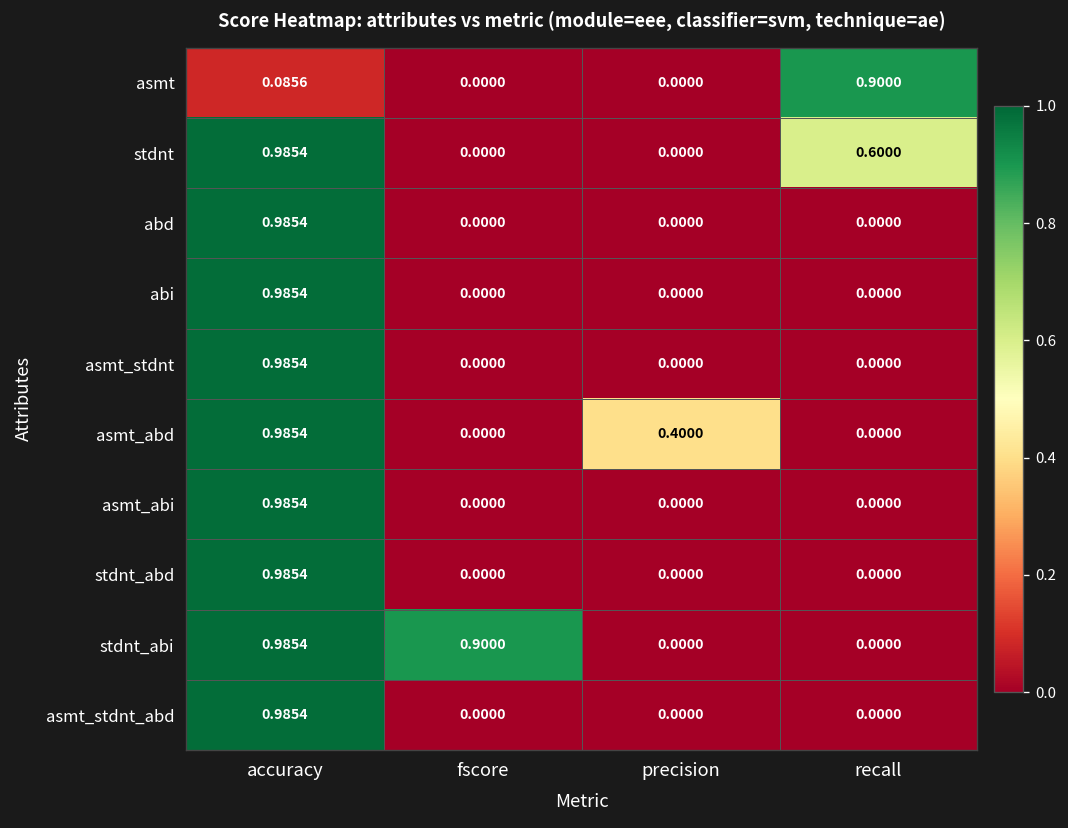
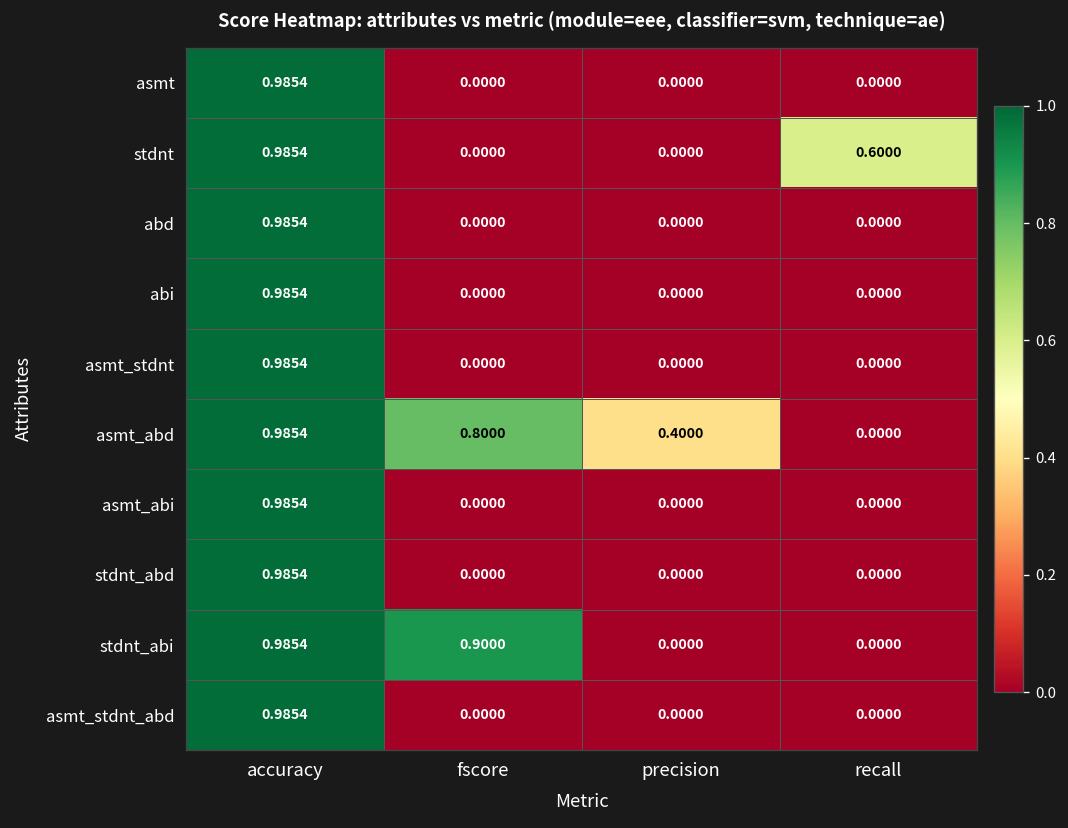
  {
    "asmt": {
-     "accuracy": 0.0856,
+     "accuracy": 0.9854,
      "fscore": 0.0000,
      "precision": 0.0000,
-     "recall": 0.9000
+     "recall": 0.0000
    },
    "stdnt": {
      "accuracy": 0.9854,
      "fscore": 0.0000,
      "precision": 0.0000,
      "recall": 0.6000
    },
    "abd": {
      "accuracy": 0.9854,
      "fscore": 0.0000,
      "precision": 0.0000,
      "recall": 0.0000
    },
    "abi": {
      "accuracy": 0.9854,
      "fscore": 0.0000,
      "precision": 0.0000,
      "recall": 0.0000
    },
    "asmt_stdnt": {
      "accuracy": 0.9854,
      "fscore": 0.0000,
      "precision": 0.0000,
      "recall": 0.0000
    },
    "asmt_abd": {
      "accuracy": 0.9854,
-     "fscore": 0.0000,
+     "fscore": 0.8000,
      "precision": 0.4000,
      "recall": 0.0000
    },
    "asmt_abi": {
      "accuracy": 0.9854,
      "fscore": 0.0000,
      "precision": 0.0000,
      "recall": 0.0000
    },
    "stdnt_abd": {
      "accuracy": 0.9854,
      "fscore": 0.0000,
      "precision": 0.0000,
      "recall": 0.0000
    },
    "stdnt_abi": {
      "accuracy": 0.9854,
      "fscore": 0.9000,
      "precision": 0.0000,
      "recall": 0.0000
    },
    "asmt_stdnt_abd": {
      "accuracy": 0.9854,
      "fscore": 0.0000,
      "precision": 0.0000,
      "recall": 0.0000
    }
  }
